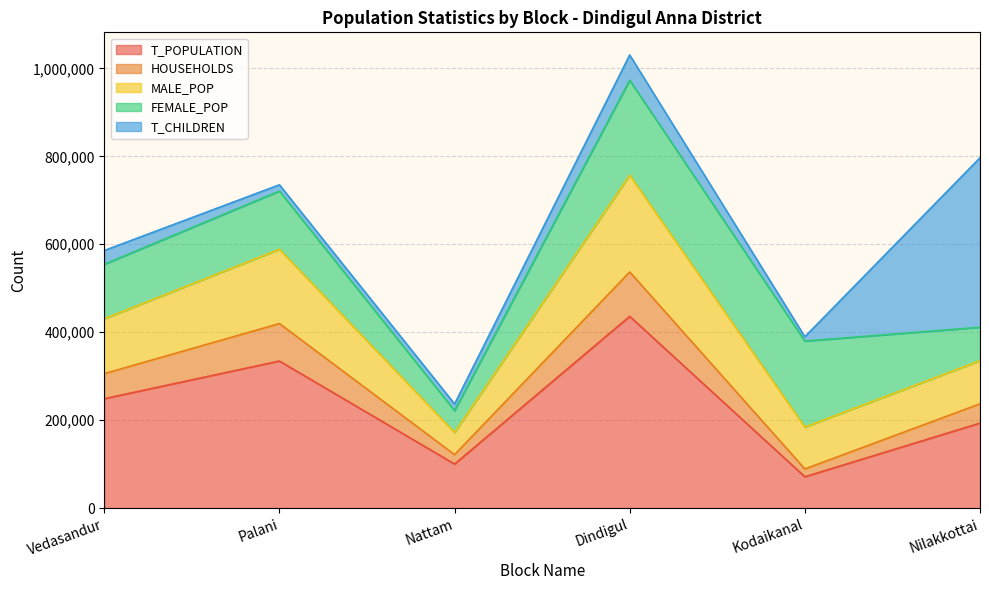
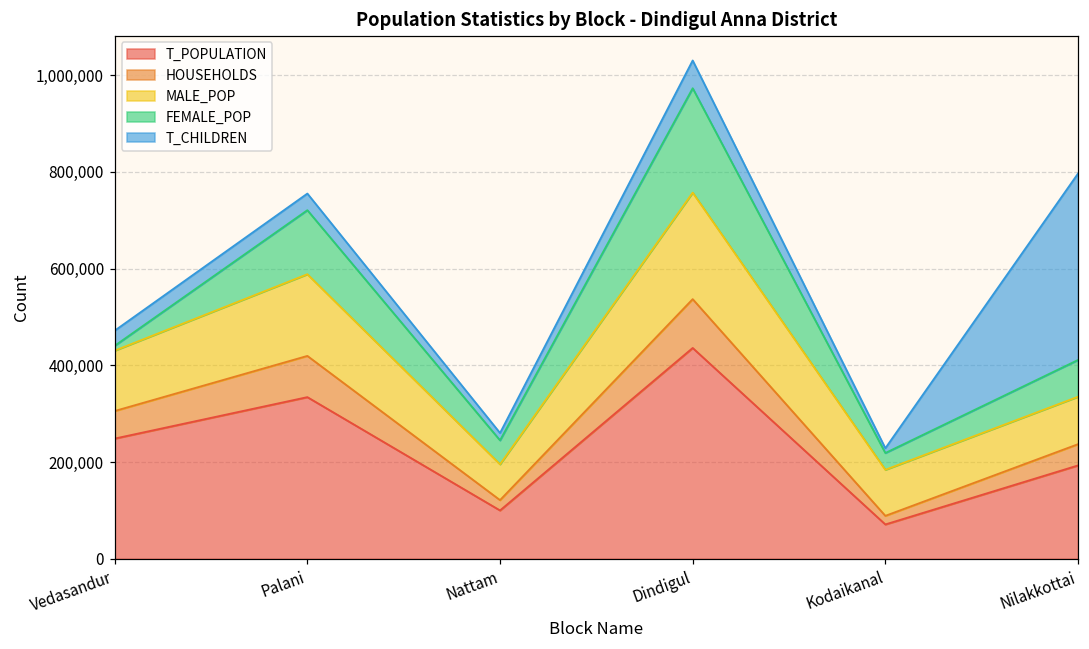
  {
    "MALE_POP": {
      "Vedasandur": "120,000",
      "Palani": "170,000",
-     "Nattam": "50,000",
+     "Nattam": "70,000",
      "Dindigul": "220,000",
      "Kodaikanal": "100,000",
      "Nilakkottai": "100,000"
    },
    "FEMALE_POP": {
-     "Vedasandur": "120,000",
+     "Vedasandur": "10,000",
      "Palani": "130,000",
      "Nattam": "50,000",
      "Dindigul": "220,000",
-     "Kodaikanal": "200,000",
+     "Kodaikanal": "30,000",
      "Nilakkottai": "80,000"
    },
    "T_CHILDREN": {
      "Vedasandur": "30,000",
-     "Palani": "10,000",
+     "Palani": "30,000",
      "Nattam": "20,000",
      "Dindigul": "60,000",
      "Kodaikanal": "10,000",
      "Nilakkottai": "390,000"
    }
  }
